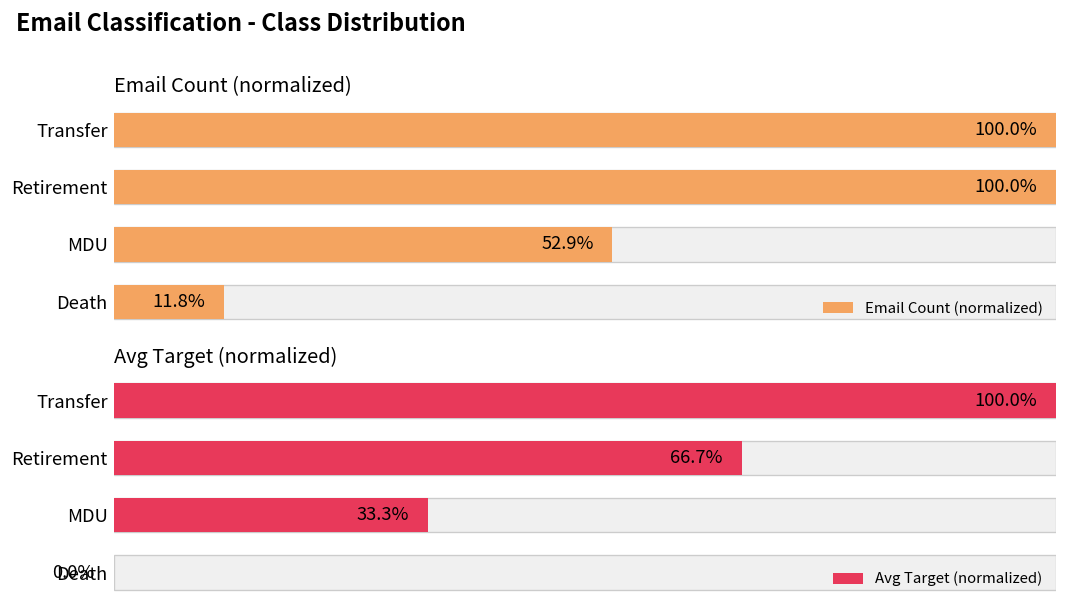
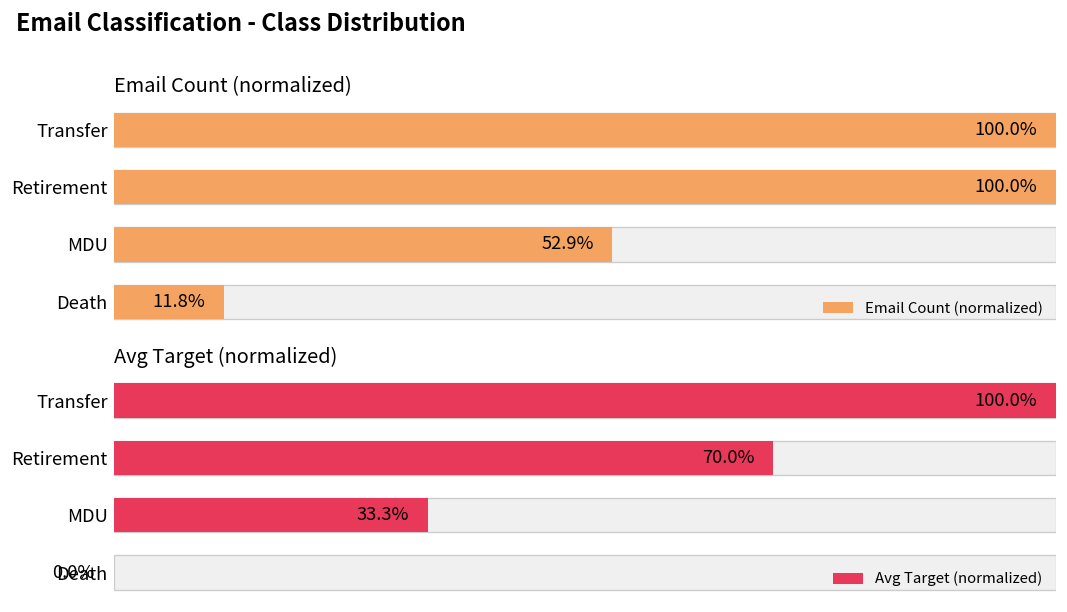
  {
    "Email Count (normalized)": {
      "Email Count (normalized)": {
        "Transfer": "100.0%",
        "Retirement": "100.0%"
      }
    },
    "Avg Target (normalized)": {
      "Avg Target (normalized)": {
        "Transfer": "100.0%",
-       "Retirement": "66.7%",
+       "Retirement": "70.0%",
        "Death": "0.0%"
      }
    }
  }
